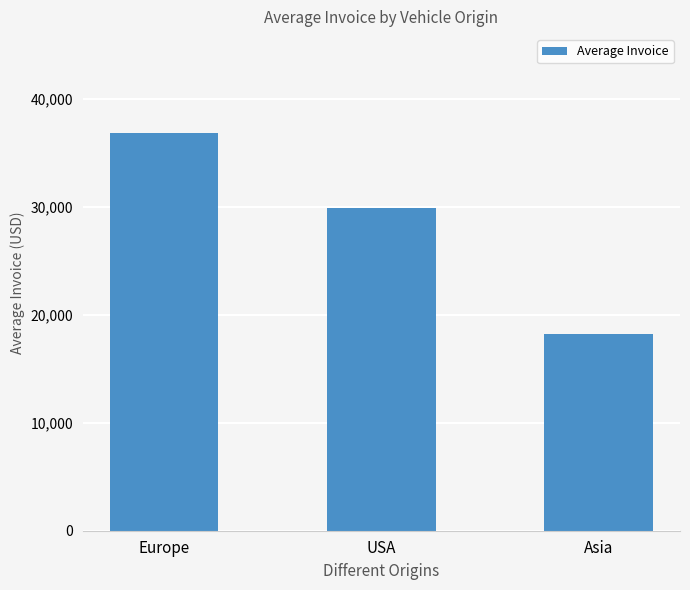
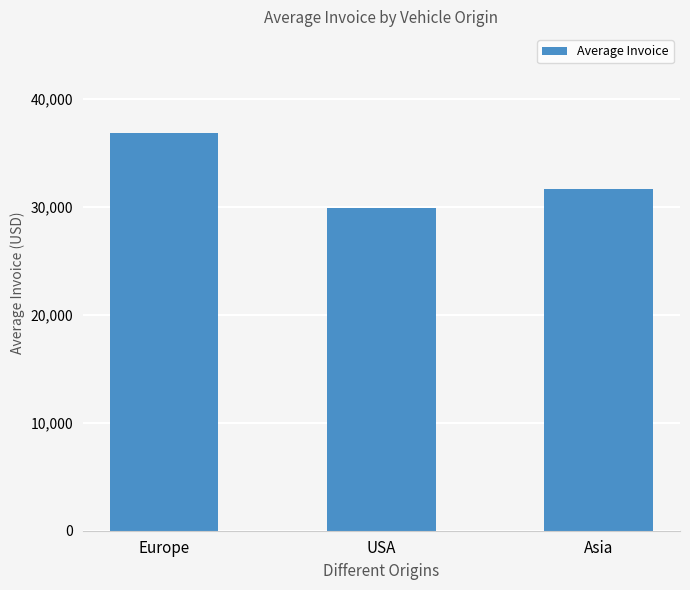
  {
    "Europe": "36,800",
    "USA": "29,900",
-   "Asia": "18,200"
+   "Asia": "31,700"
  }
